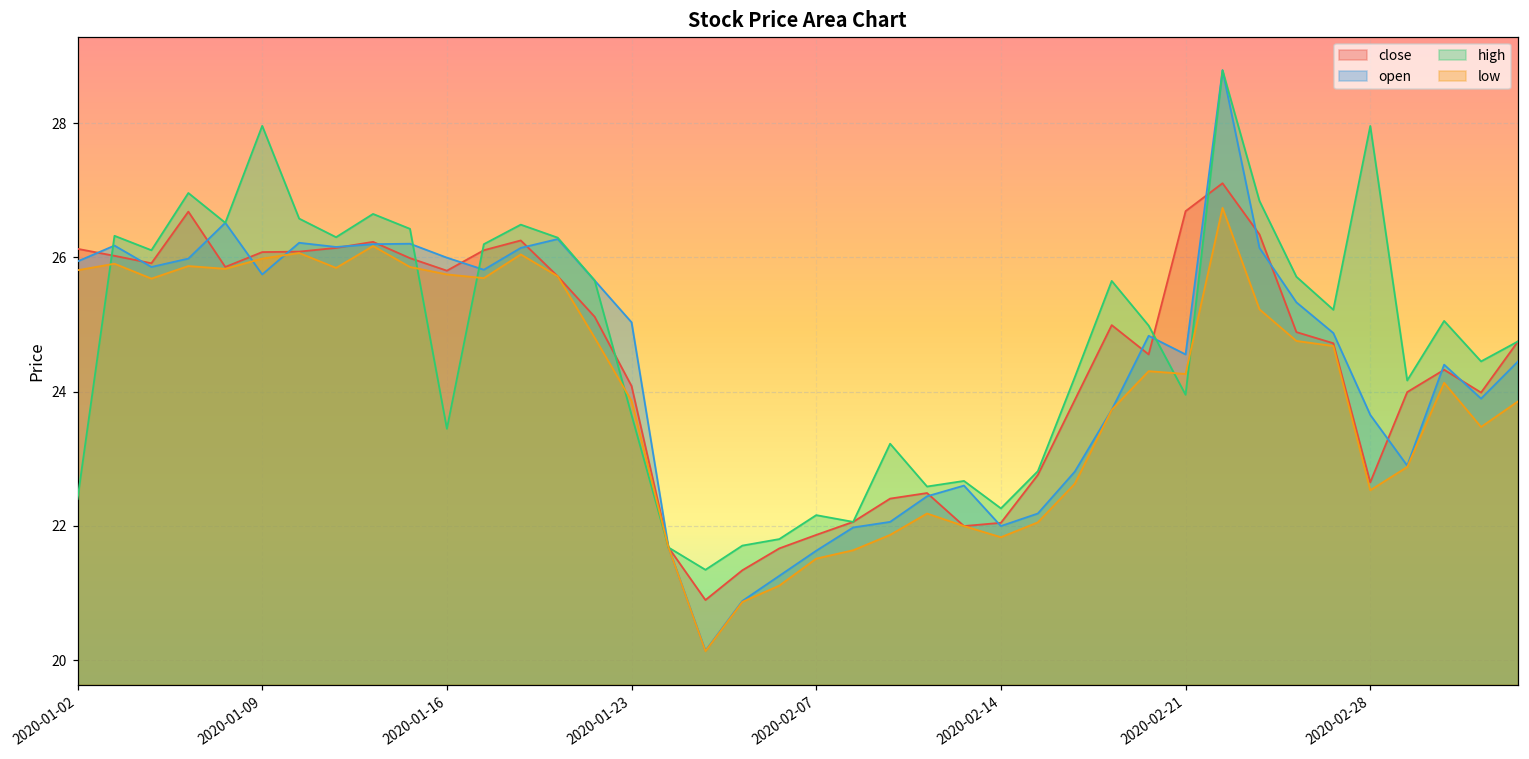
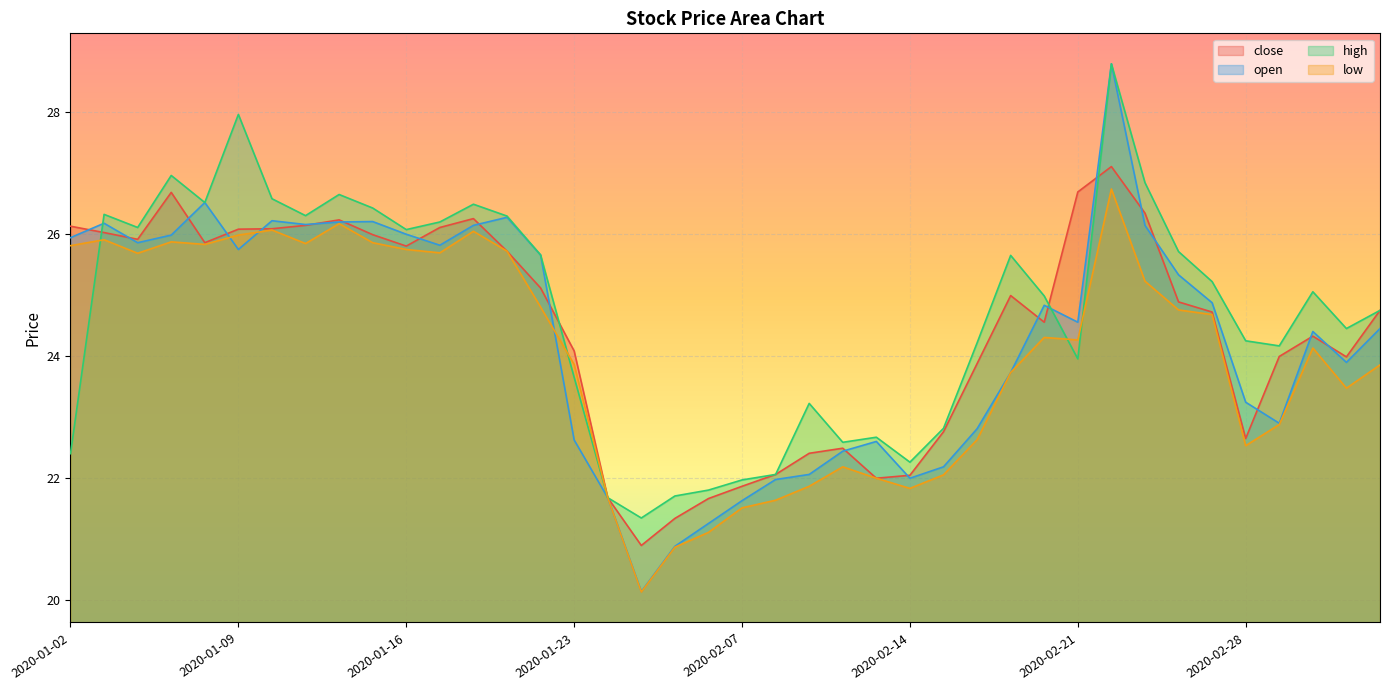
  {
    "open": {
      "2020-01-02": 25.9,
      "2020-01-09": 25.7,
      "2020-01-16": 26.0,
-     "2020-01-23": 25.0,
+     "2020-01-23": 22.6,
      "2020-02-07": 21.6,
      "2020-02-14": 22.0,
      "2020-02-21": 24.6,
-     "2020-02-28": 23.7
+     "2020-02-28": 23.2
    },
    "high": {
      "2020-01-02": 22.4,
      "2020-01-09": 28.0,
-     "2020-01-16": 23.4,
+     "2020-01-16": 26.1,
      "2020-01-23": 23.7,
-     "2020-02-07": 22.2,
+     "2020-02-07": 22.0,
      "2020-02-14": 22.3,
      "2020-02-21": 24.0,
-     "2020-02-28": 28.0
+     "2020-02-28": 24.2
    }
  }
